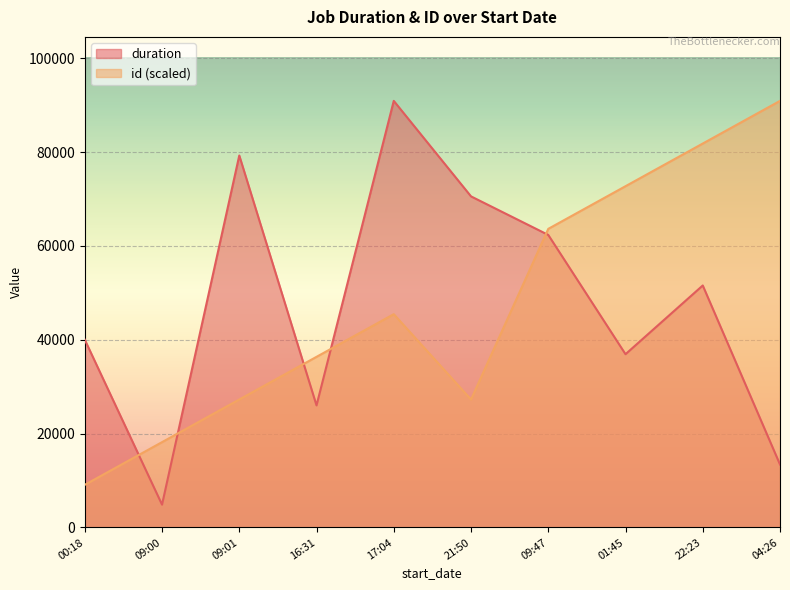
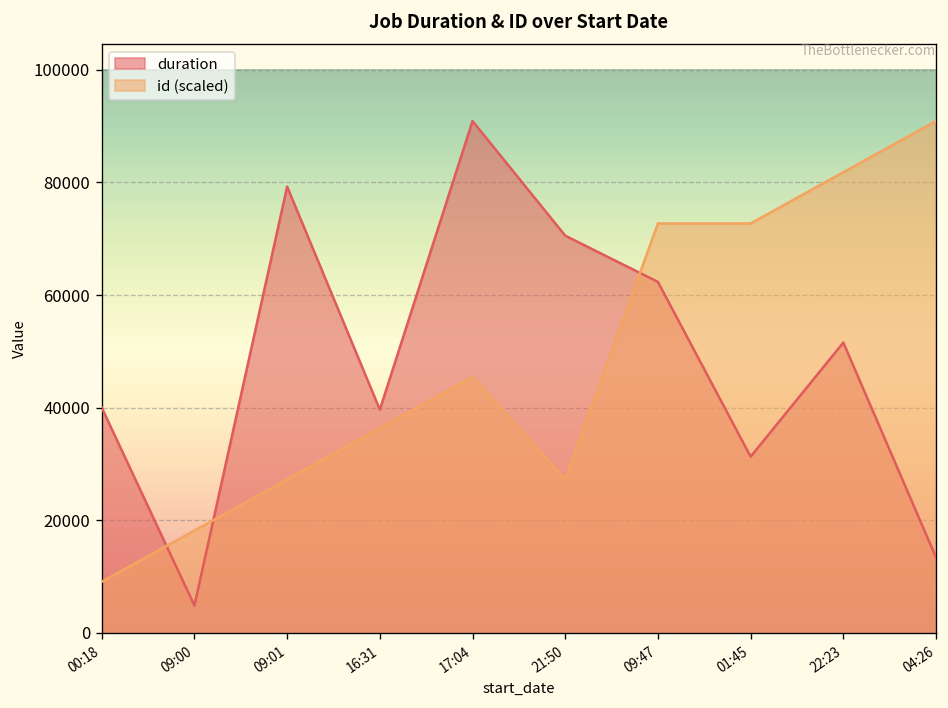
  {
    "duration": {
      "00:18": 40000,
      "09:00": 5000,
      "09:01": 79000,
-     "16:31": 26000,
+     "16:31": 40000,
      "17:04": 91000,
      "21:50": 71000,
      "09:47": 62000,
-     "01:45": 37000,
+     "01:45": 31000,
      "22:23": 52000,
      "04:26": 13000
    },
    "id (scaled)": {
      "00:18": 9000,
      "09:00": 18000,
      "09:01": 27000,
      "16:31": 36000,
      "17:04": 45000,
      "21:50": 27000,
-     "09:47": 64000,
+     "09:47": 73000,
      "01:45": 73000,
      "22:23": 82000,
      "04:26": 91000
    }
  }
